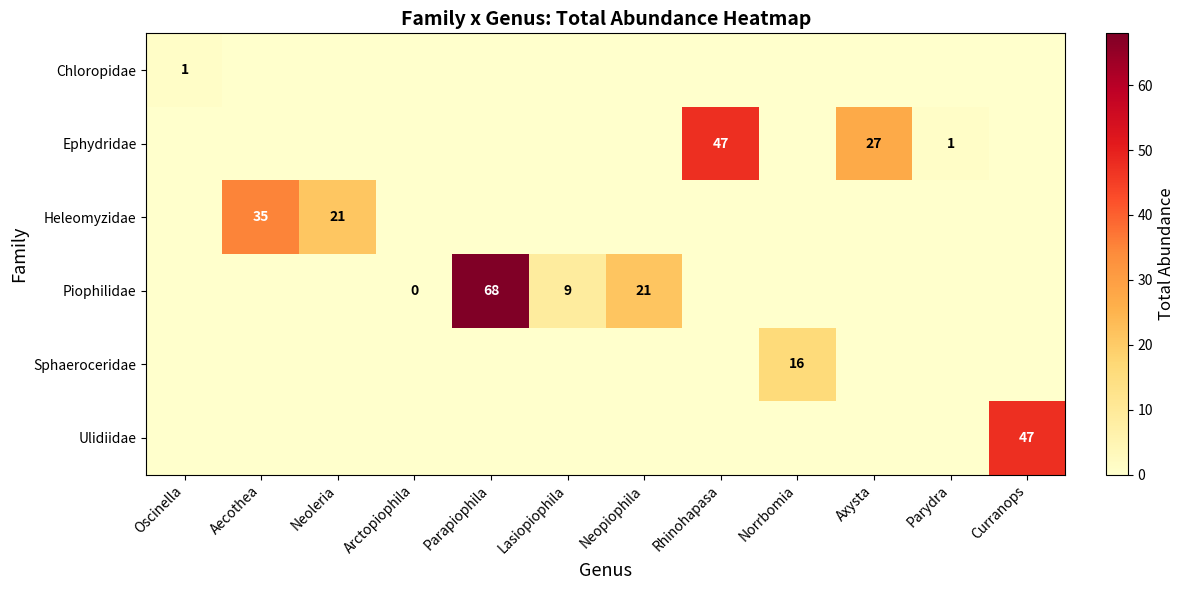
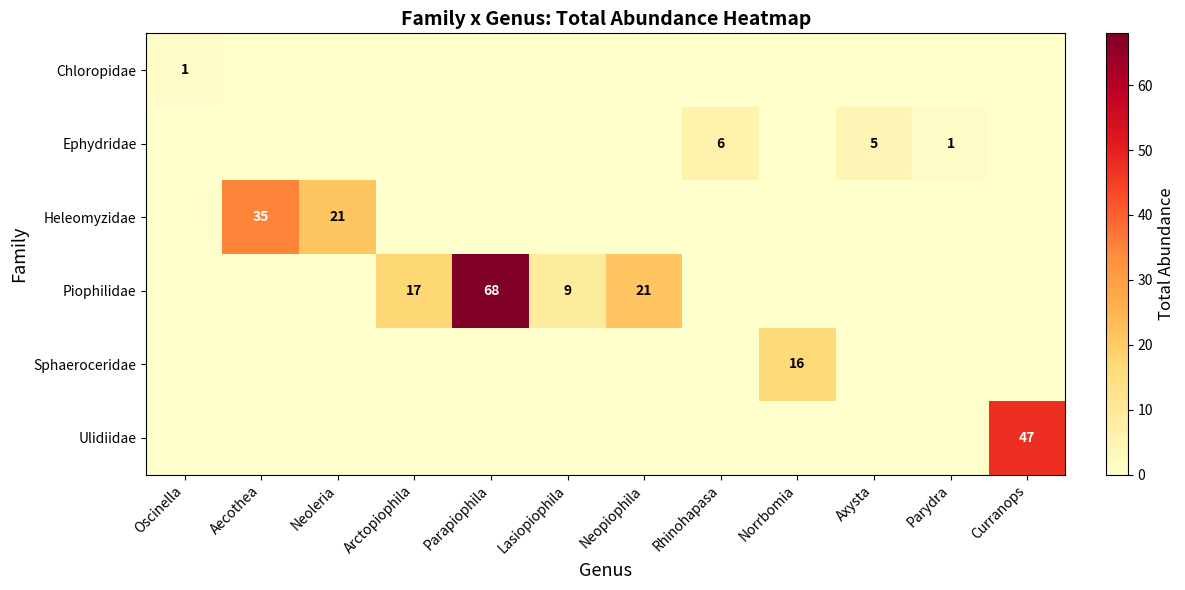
  {
    "Chloropidae": {
      "Oscinella": 1
    },
    "Ephydridae": {
-     "Rhinohapasa": 47,
-     "Axysta": 27,
+     "Rhinohapasa": 6,
+     "Axysta": 5,
      "Parydra": 1
    },
    "Heleomyzidae": {
      "Aecothea": 35,
      "Neoleria": 21
    },
    "Piophilidae": {
-     "Arctopiophila": 0,
+     "Arctopiophila": 17,
      "Parapiophila": 68,
      "Lasiopiophila": 9,
      "Neopiophila": 21
    },
    "Sphaeroceridae": {
      "Norrbomia": 16
    },
    "Ulidiidae": {
      "Curranops": 47
    }
  }
